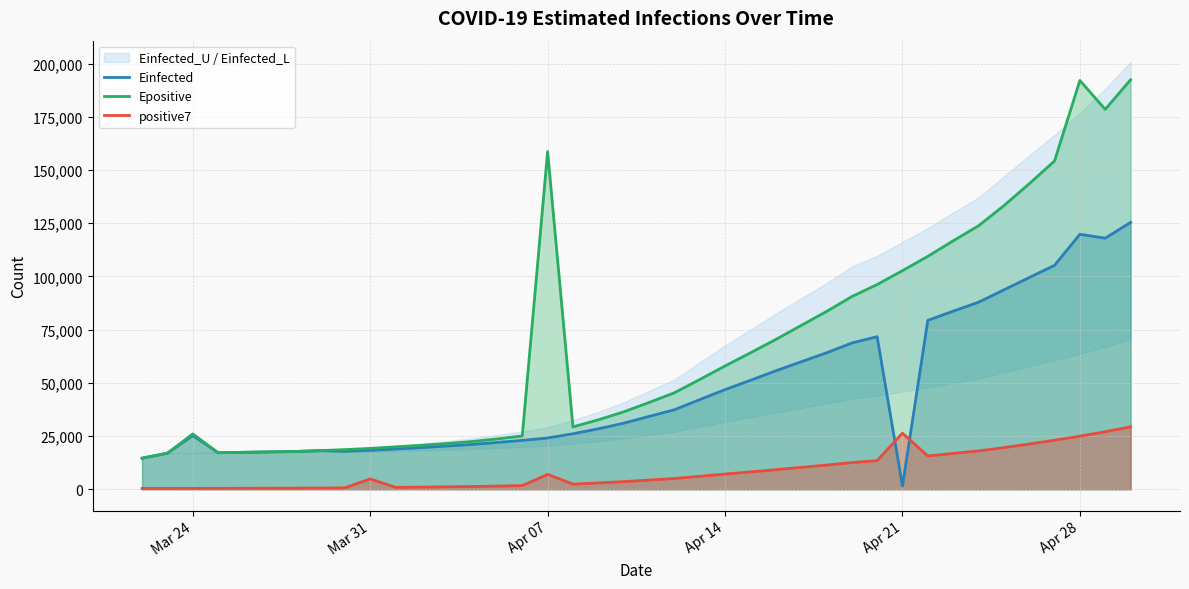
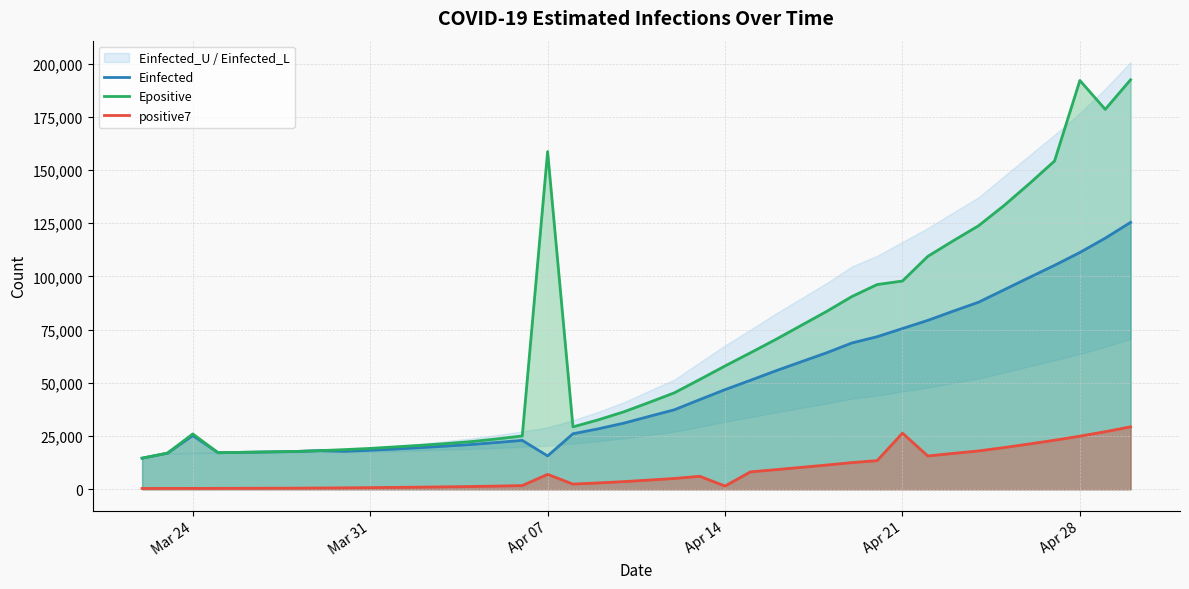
  {
    "Einfected": {
-     "Apr 07": "24,000",
+     "Apr 07": "16,000",
      "Apr 14": "47,000",
-     "Apr 21": "2,000",
-     "Apr 28": "120,000"
+     "Apr 21": "76,000",
+     "Apr 28": "111,000"
    },
    "Epositive": {
      "Apr 07": "159,000",
      "Apr 14": "58,000",
-     "Apr 21": "103,000",
+     "Apr 21": "98,000",
      "Apr 28": "192,000"
    },
    "positive7": {
      "Mar 24": "0",
-     "Mar 31": "5,000",
+     "Mar 31": "1,000",
      "Apr 07": "7,000",
-     "Apr 14": "7,000",
+     "Apr 14": "1,000",
      "Apr 21": "26,000",
      "Apr 28": "25,000"
    }
  }
